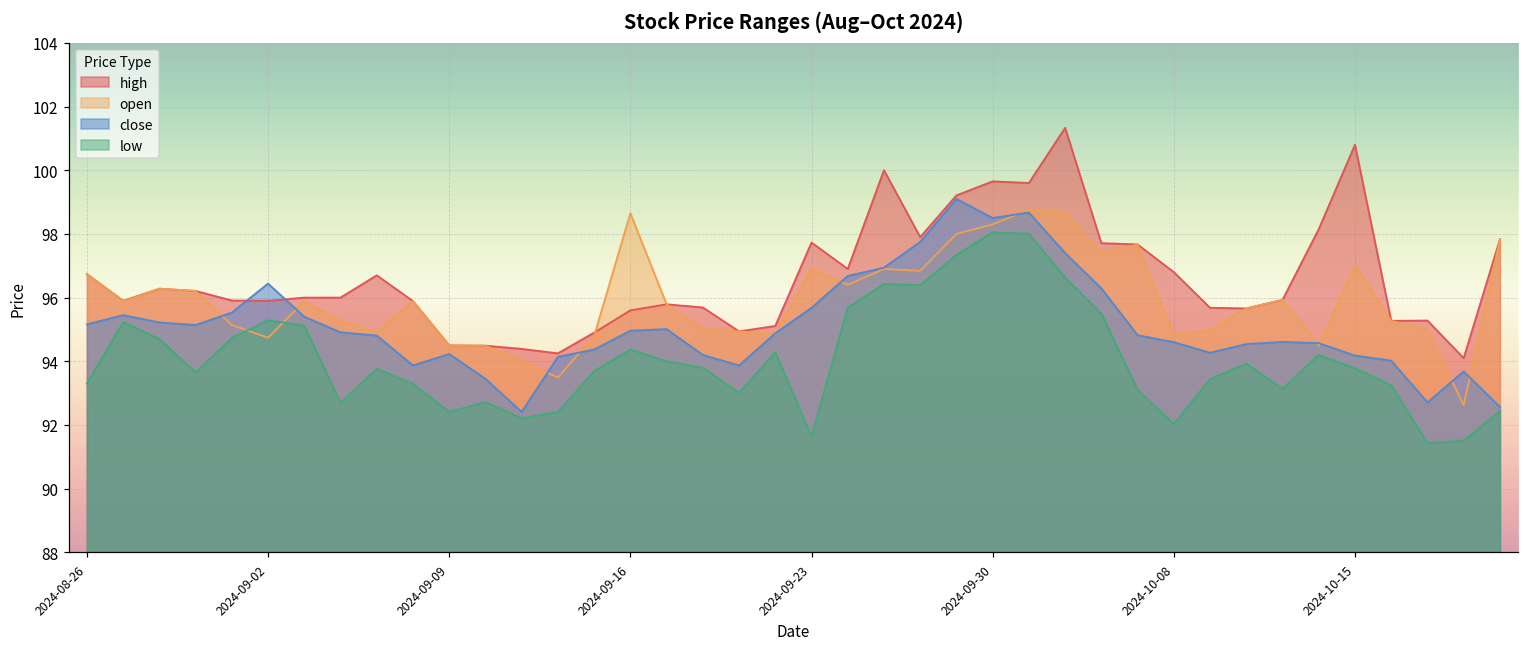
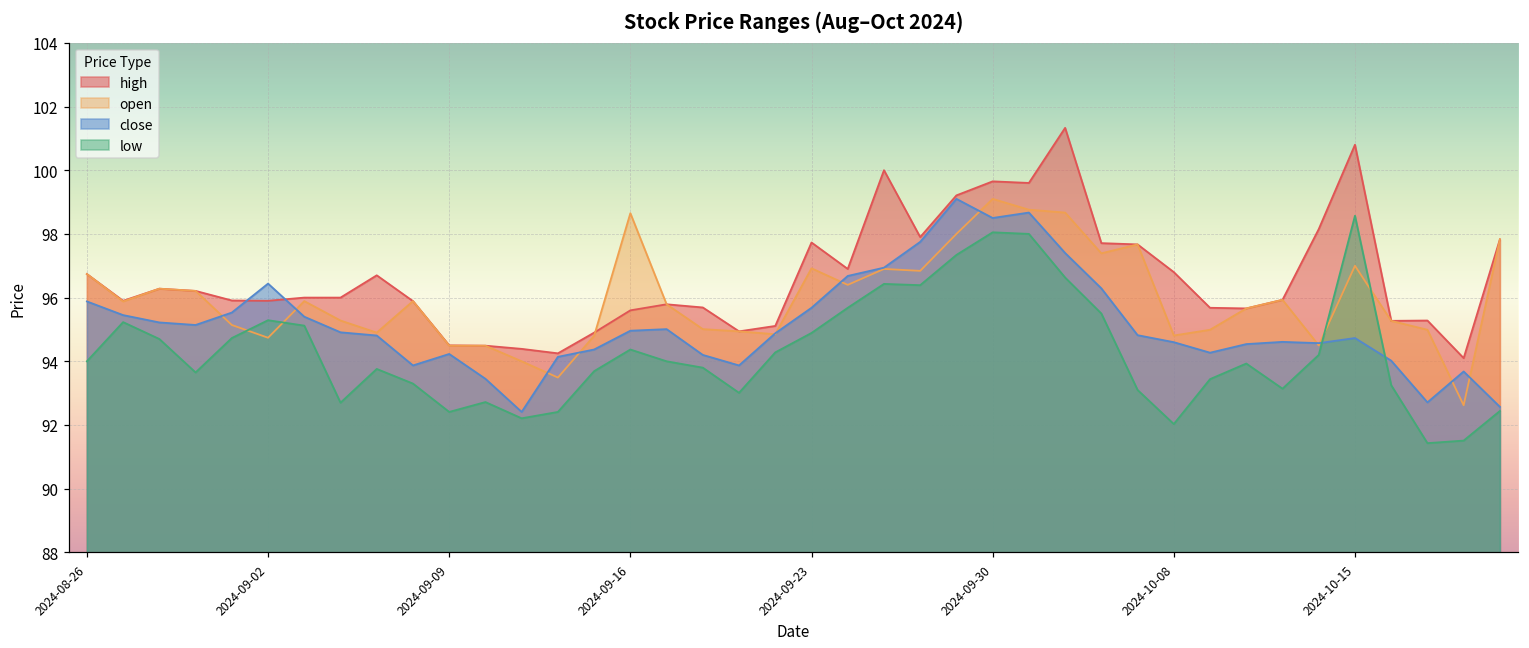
  {
    "high": {
      "2024-09-02": 95.9,
      "2024-09-16": 95.6,
      "2024-09-23": 97.7,
      "2024-09-30": 99.7,
      "2024-10-08": 96.8,
      "2024-10-15": 100.8
    },
    "open": {
      "2024-09-02": 94.7,
      "2024-09-16": 98.7,
      "2024-09-23": 96.9,
-     "2024-09-30": 98.3,
+     "2024-09-30": 99.1,
      "2024-10-08": 94.8,
      "2024-10-15": 97.0
    },
    "close": {
-     "2024-08-26": 95.2,
+     "2024-08-26": 95.9,
      "2024-09-02": 96.4,
      "2024-09-09": 94.2,
      "2024-09-16": 95.0,
      "2024-09-23": 95.7,
      "2024-09-30": 98.5,
      "2024-10-08": 94.6,
-     "2024-10-15": 94.2
+     "2024-10-15": 94.7
    },
    "low": {
-     "2024-08-26": 93.3,
+     "2024-08-26": 94.0,
      "2024-09-02": 95.3,
      "2024-09-09": 92.4,
      "2024-09-16": 94.4,
-     "2024-09-23": 91.6,
+     "2024-09-23": 94.9,
      "2024-09-30": 98.1,
      "2024-10-08": 92.0,
-     "2024-10-15": 93.8
+     "2024-10-15": 98.6
    }
  }
